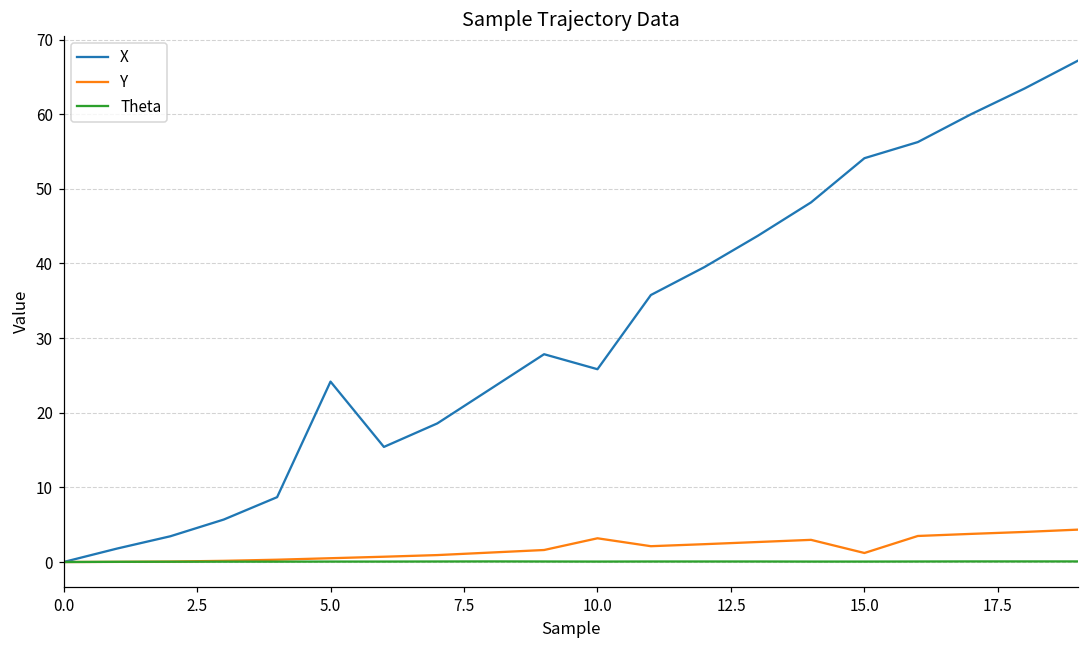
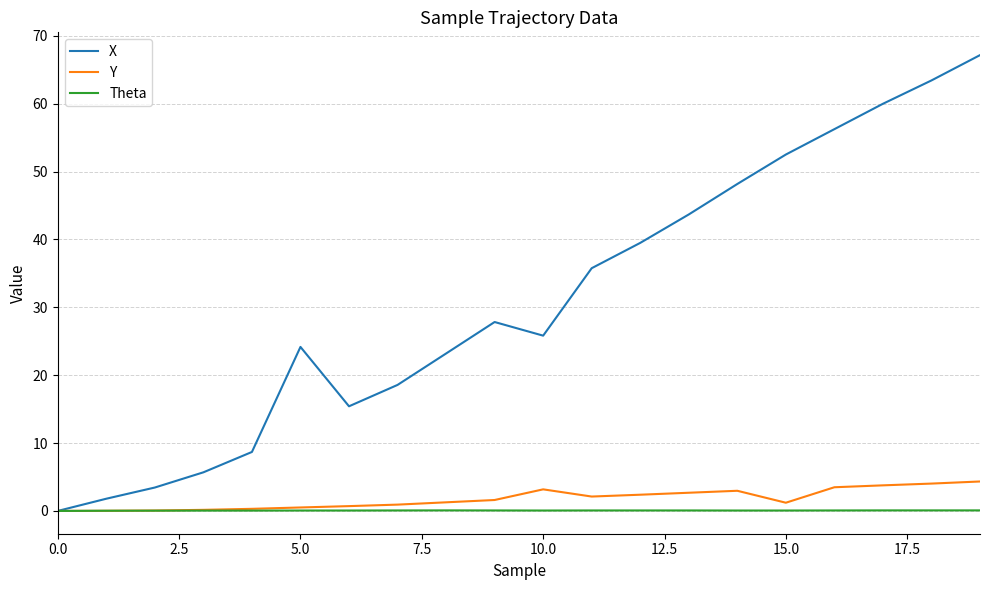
  {
    "X": {
      "5.0": 24,
      "10.0": 26,
-     "15.0": 54
+     "15.0": 53
    },
    "Y": {
      "5.0": 1,
      "10.0": 3,
      "15.0": 1
    },
    "Theta": {
      "5.0": 0,
      "10.0": 0,
      "15.0": 0
    }
  }
